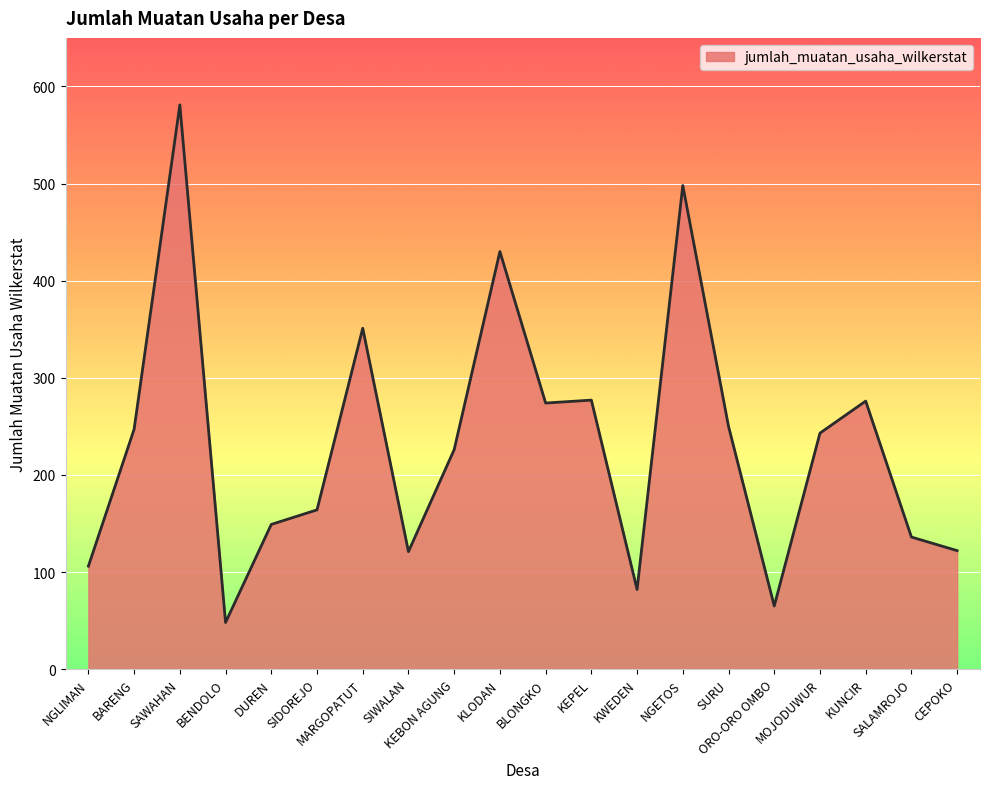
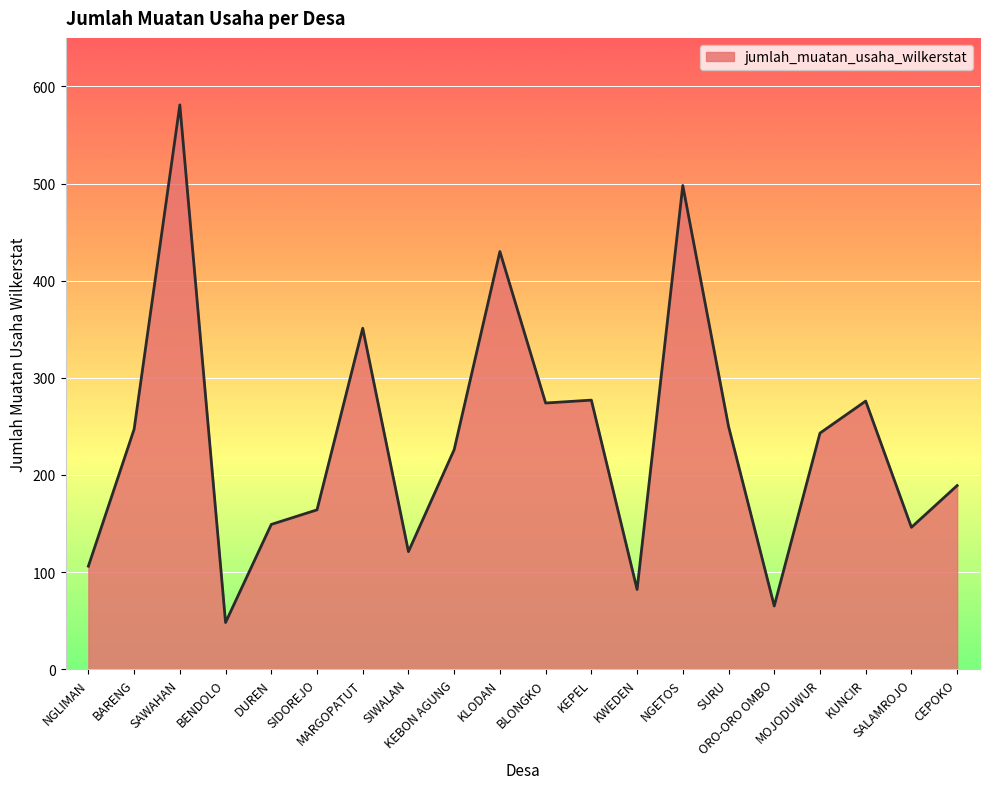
  {
    "NGLIMAN": 110,
    "BARENG": 250,
    "SAWAHAN": 580,
    "BENDOLO": 50,
    "DUREN": 150,
    "SIDOREJO": 160,
    "MARGOPATUT": 350,
    "SIWALAN": 120,
    "KEBON AGUNG": 230,
    "KLODAN": 430,
    "BLONGKO": 270,
    "KEPEL": 280,
    "KWEDEN": 80,
    "NGETOS": 500,
    "SURU": 250,
    "ORO-ORO OMBO": 70,
    "MOJODUWUR": 240,
    "KUNCIR": 280,
-   "SALAMROJO": 140,
-   "CEPOKO": 120
+   "SALAMROJO": 150,
+   "CEPOKO": 190
  }
